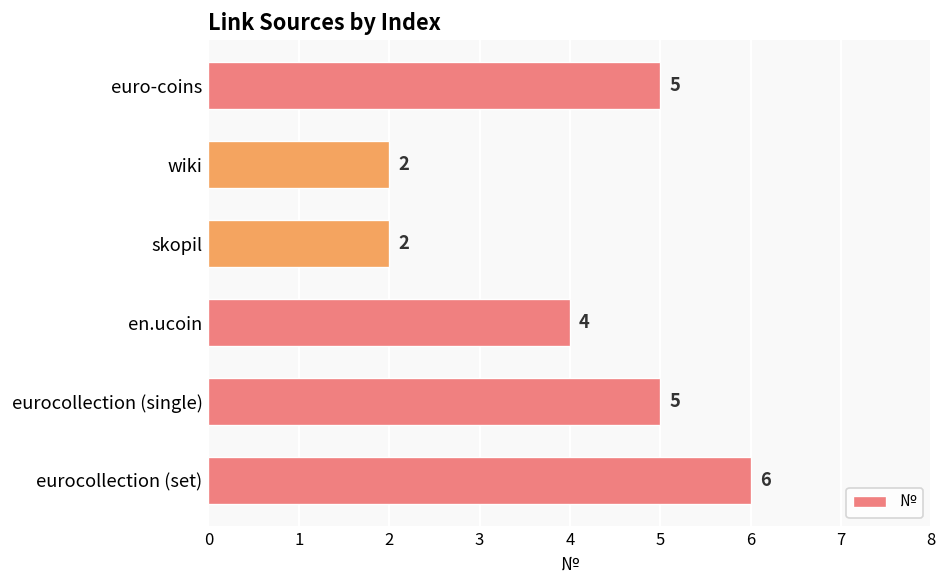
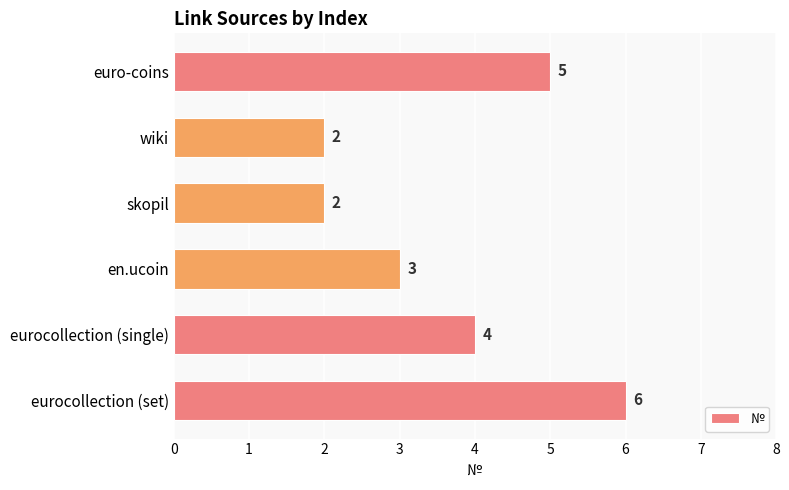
  {
    "euro-coins": 5,
    "wiki": 2,
    "skopil": 2,
-   "en.ucoin": 4,
-   "eurocollection (single)": 5,
+   "en.ucoin": 3,
+   "eurocollection (single)": 4,
    "eurocollection (set)": 6
  }
